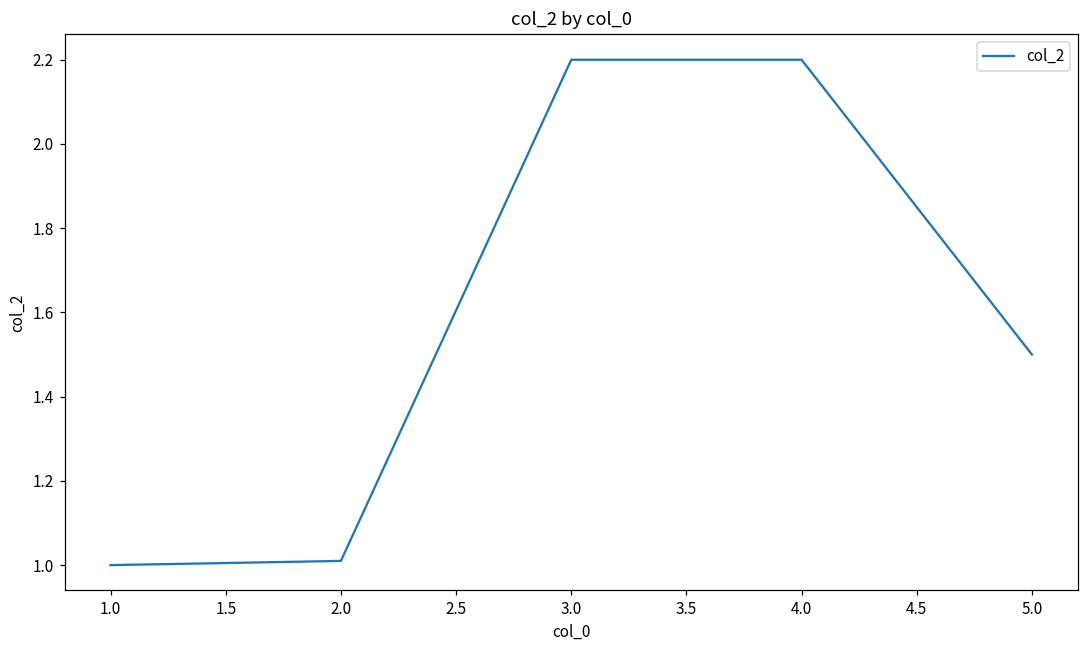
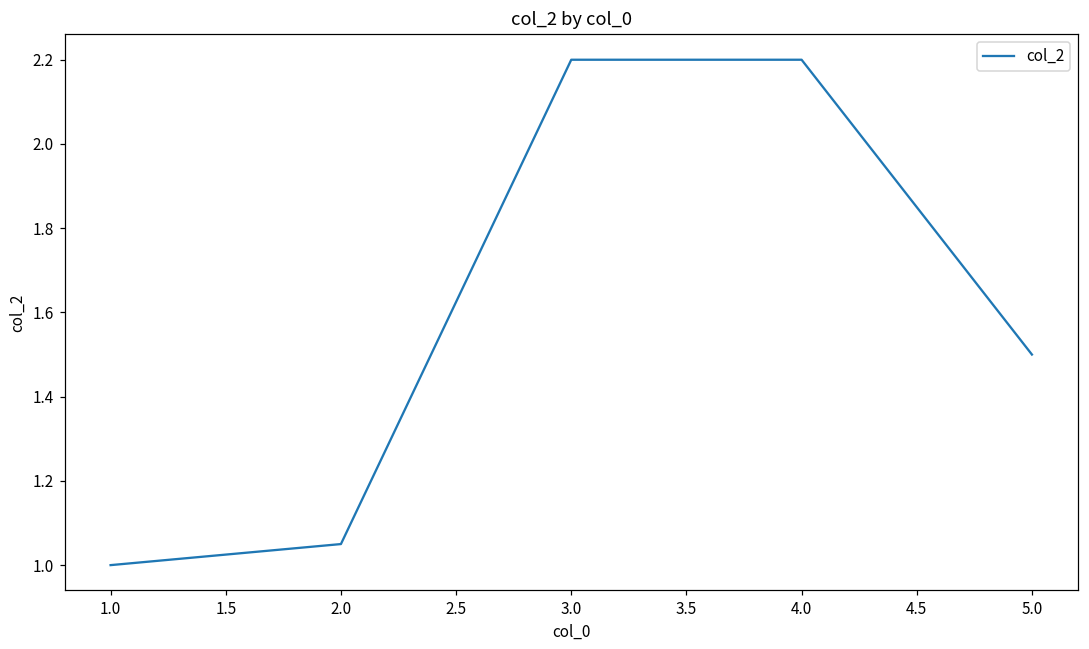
  {
    "1.0": 1.00,
-   "2.0": 1.01,
+   "2.0": 1.05,
    "3.0": 2.20,
    "4.0": 2.20,
    "5.0": 1.50
  }
